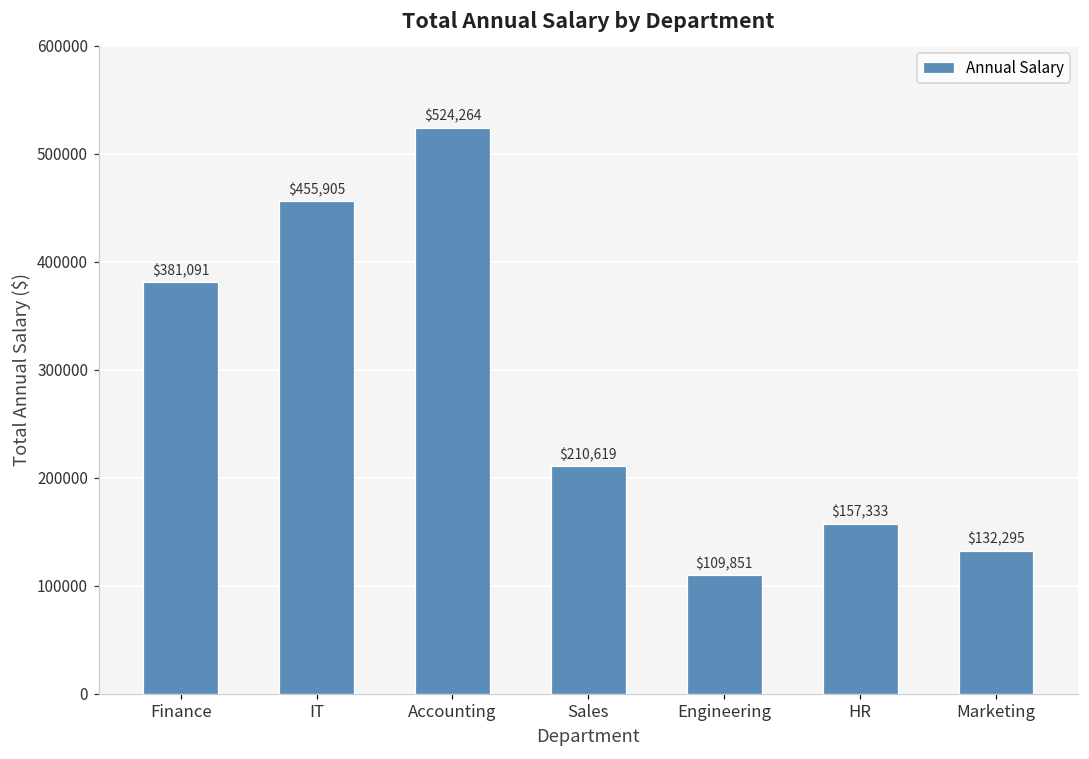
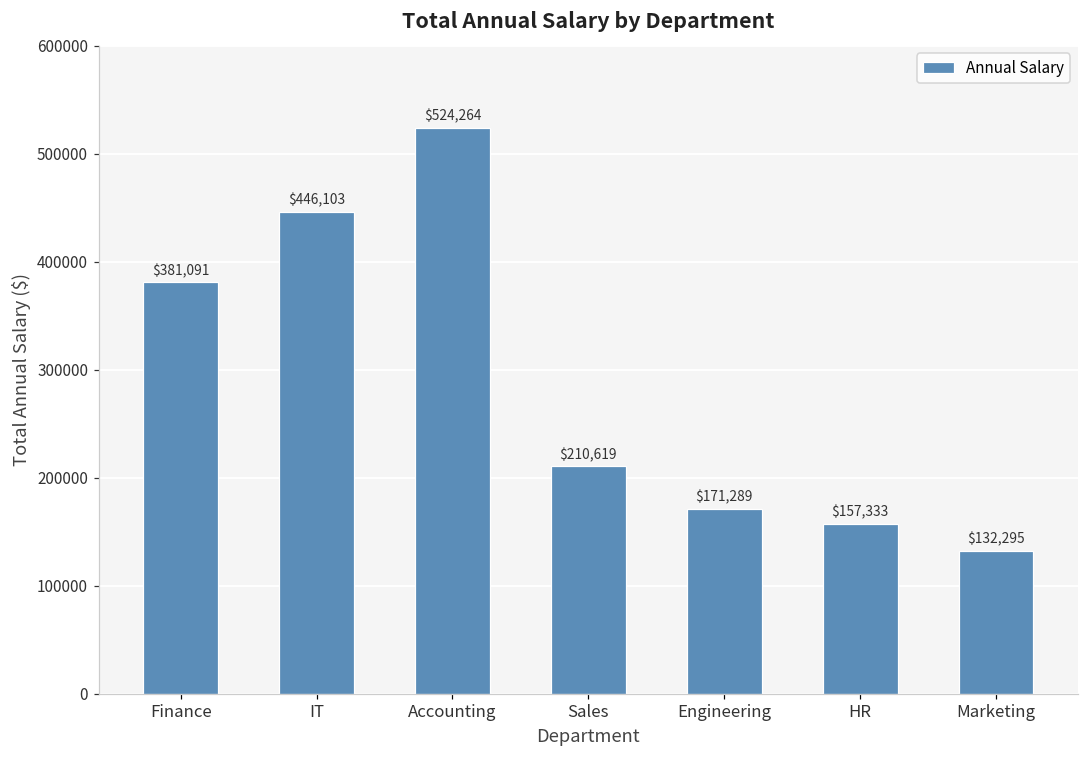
  {
    "Finance": "$381,091",
-   "IT": "$455,905",
+   "IT": "$446,103",
    "Accounting": "$524,264",
    "Sales": "$210,619",
-   "Engineering": "$109,851",
+   "Engineering": "$171,289",
    "HR": "$157,333",
    "Marketing": "$132,295"
  }
